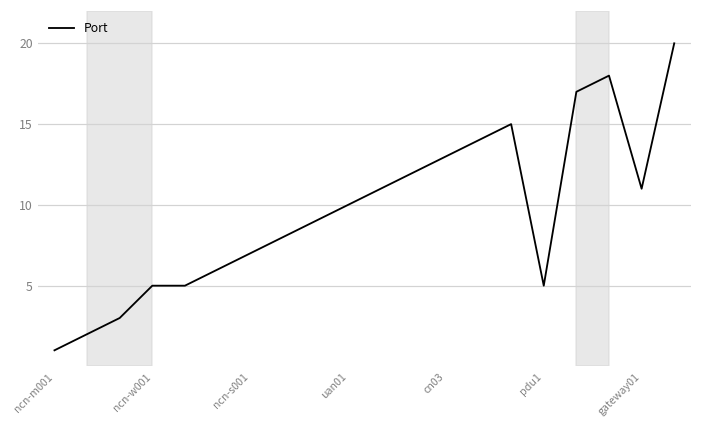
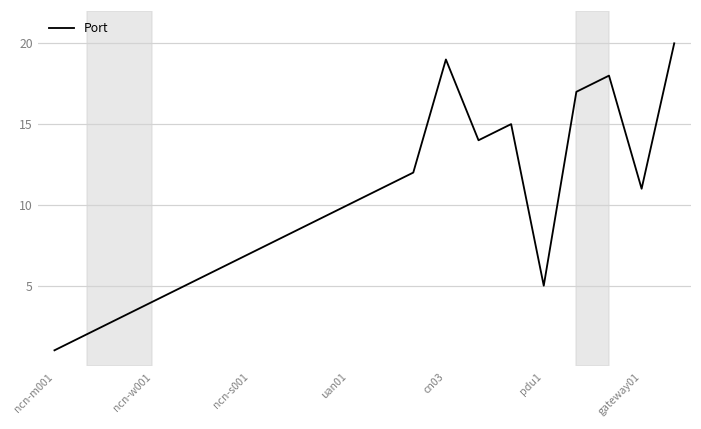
  {
    "ncn-m001": 1,
-   "ncn-w001": 5,
+   "ncn-w001": 4,
    "ncn-s001": 7,
    "uan01": 10,
-   "cn03": 13,
+   "cn03": 19,
    "pdu1": 5,
    "gateway01": 11
  }
